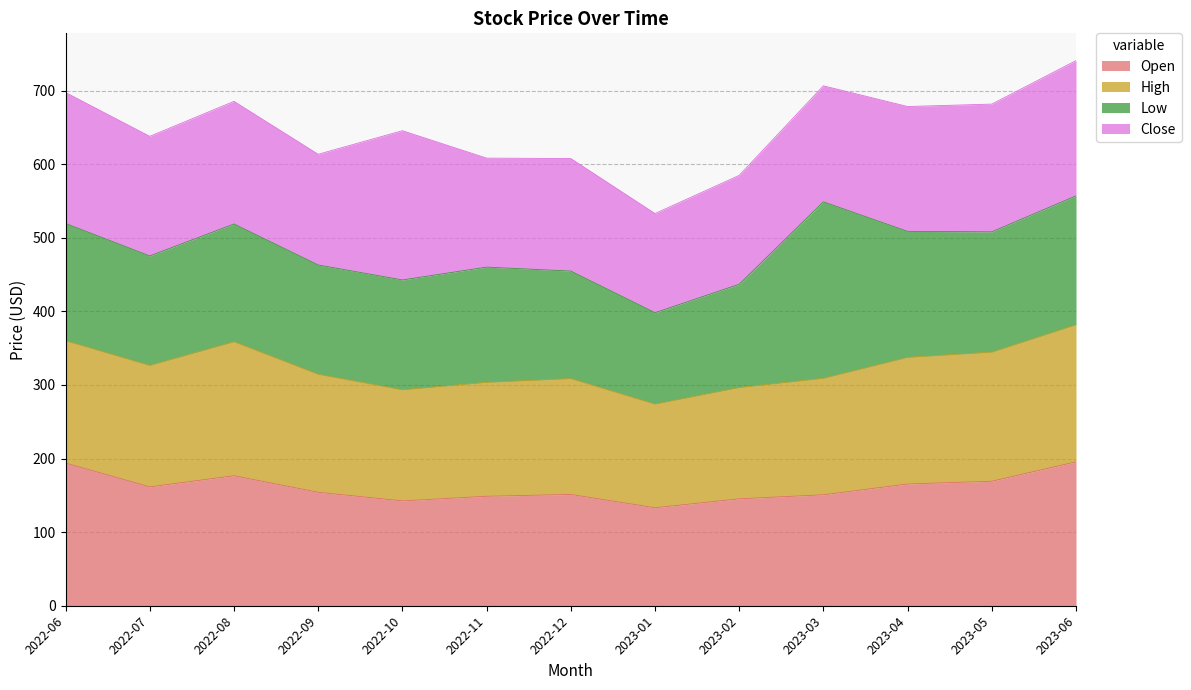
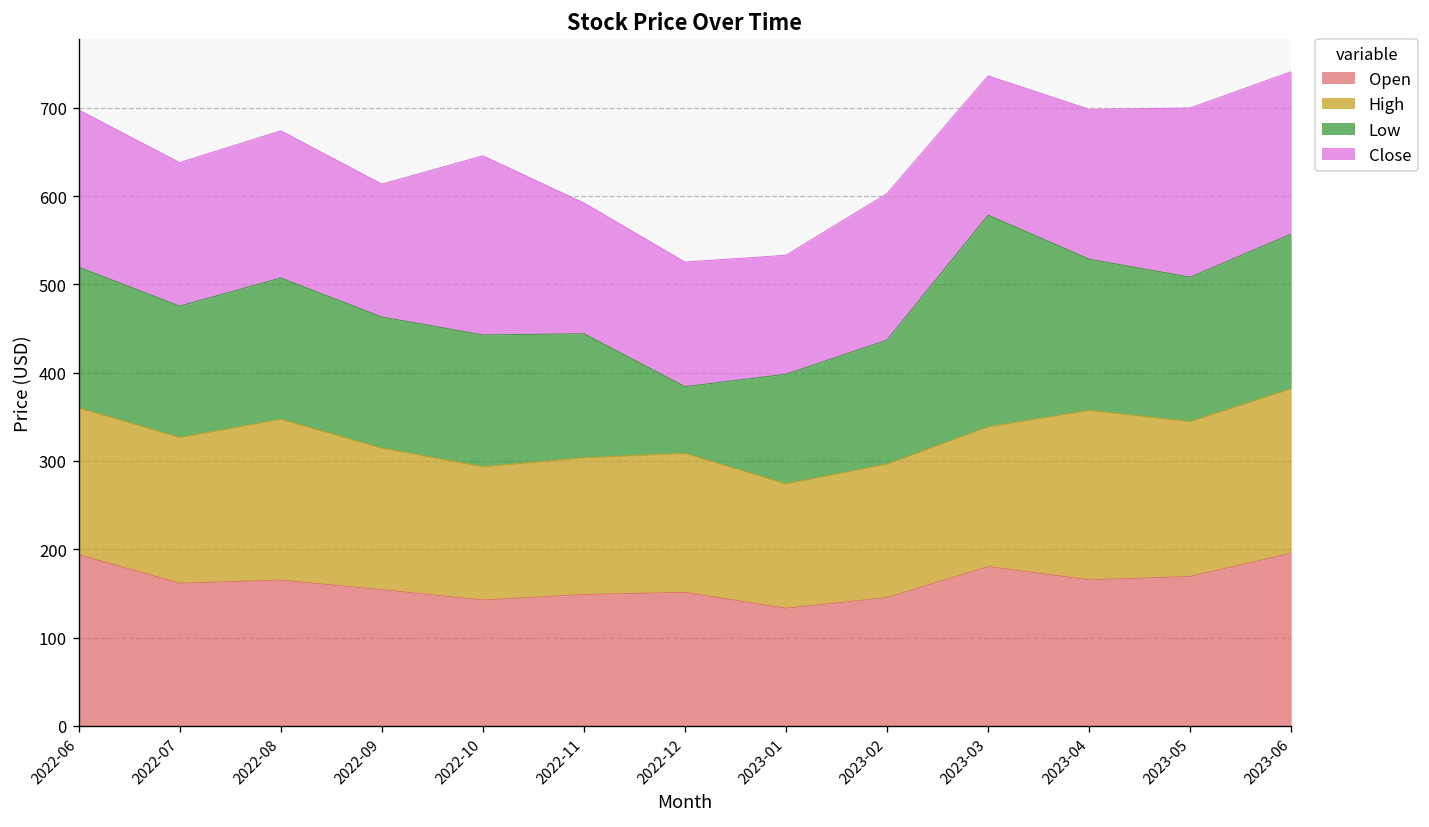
  {
    "Open": {
      "2022-06": 190,
      "2022-07": 160,
-     "2022-08": 180,
+     "2022-08": 170,
      "2022-09": 150,
      "2022-10": 140,
      "2022-11": 150,
      "2022-12": 150,
      "2023-01": 130,
      "2023-02": 150,
-     "2023-03": 150,
+     "2023-03": 180,
      "2023-04": 170,
      "2023-05": 170,
      "2023-06": 200
    },
    "High": {
      "2022-06": 170,
      "2022-07": 170,
      "2022-08": 180,
      "2022-09": 160,
      "2022-10": 150,
      "2022-11": 150,
      "2022-12": 160,
      "2023-01": 140,
      "2023-02": 150,
      "2023-03": 160,
-     "2023-04": 170,
+     "2023-04": 190,
      "2023-05": 180,
      "2023-06": 190
    },
    "Low": {
      "2022-06": 160,
      "2022-07": 150,
      "2022-08": 160,
      "2022-09": 150,
      "2022-10": 150,
-     "2022-11": 160,
-     "2022-12": 150,
+     "2022-11": 140,
+     "2022-12": 80,
      "2023-01": 120,
      "2023-02": 140,
      "2023-03": 240,
      "2023-04": 170,
      "2023-05": 160,
      "2023-06": 180
    },
    "Close": {
      "2022-06": 180,
      "2022-07": 160,
      "2022-08": 170,
      "2022-09": 150,
      "2022-10": 200,
      "2022-11": 150,
-     "2022-12": 150,
+     "2022-12": 140,
      "2023-01": 130,
-     "2023-02": 150,
+     "2023-02": 170,
      "2023-03": 160,
      "2023-04": 170,
-     "2023-05": 170,
+     "2023-05": 190,
      "2023-06": 180
    }
  }
